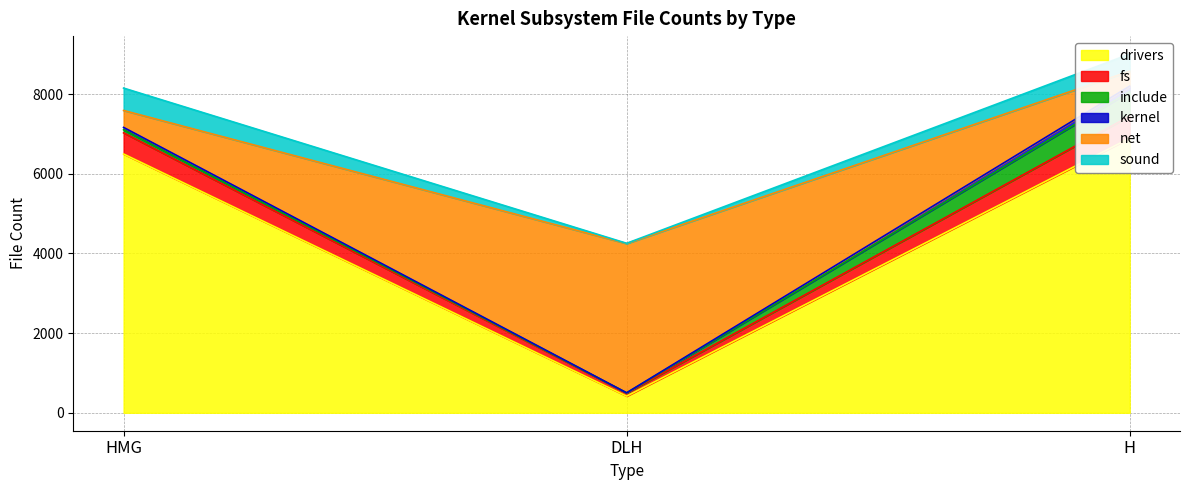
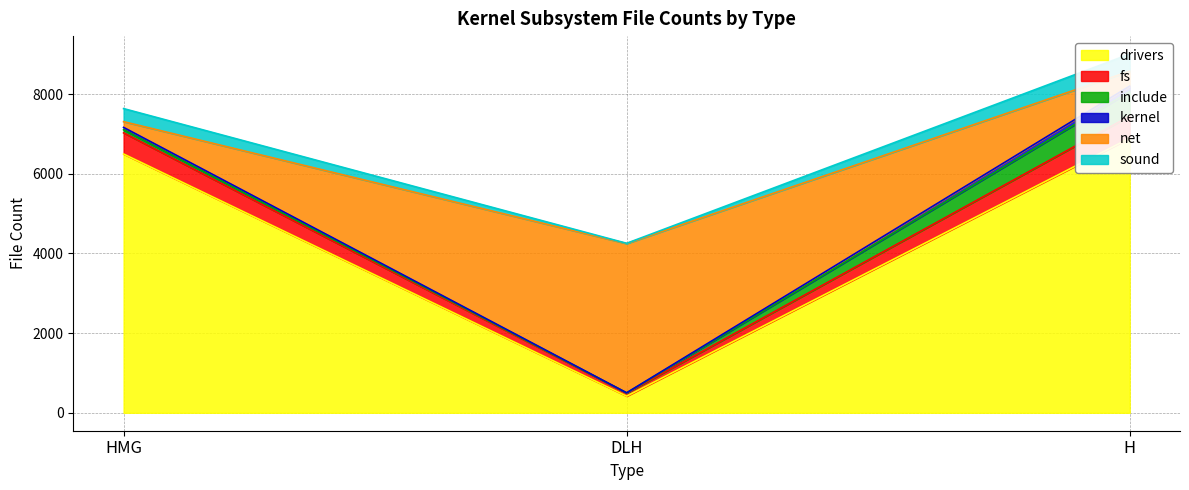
  {
    "drivers": {
      "HMG": 6500,
      "DLH": 400
    },
    "fs": {
      "HMG": 500
    },
    "net": {
-     "HMG": 400
+     "HMG": 100
    },
    "sound": {
-     "HMG": 600
+     "HMG": 300
    }
  }
